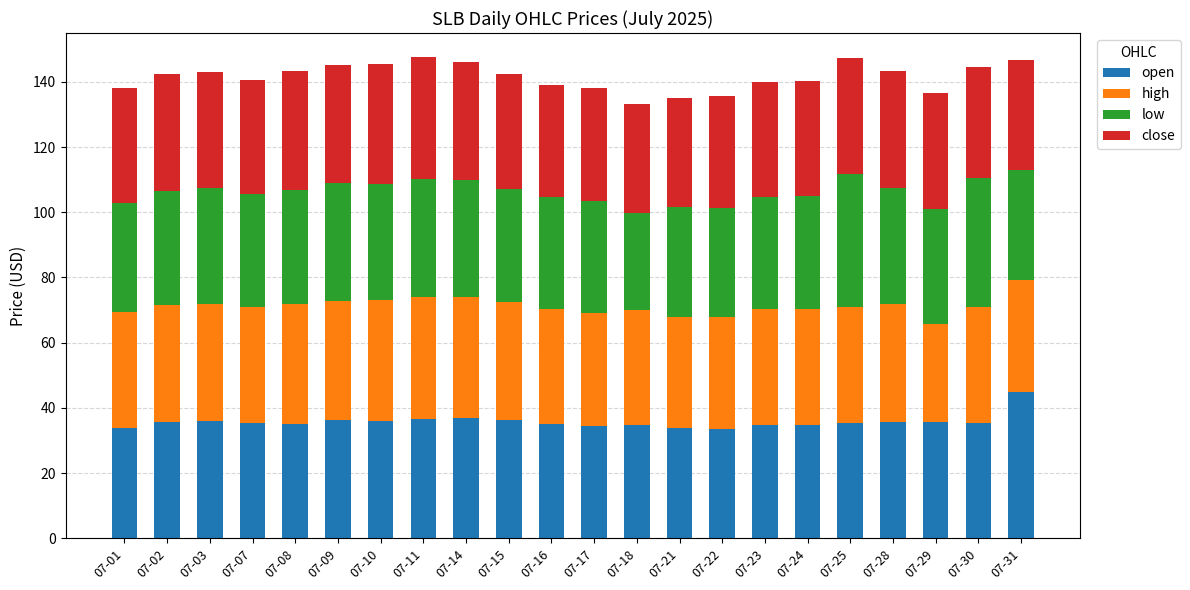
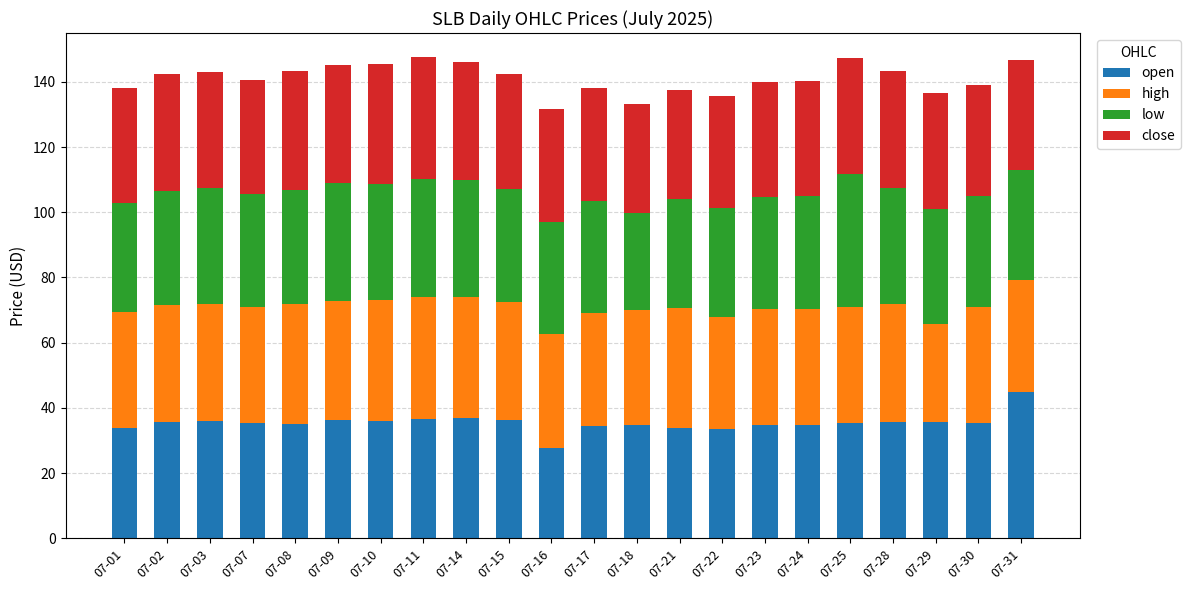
  {
    "open": {
      "07-01": 34,
      "07-02": 36,
      "07-03": 36,
      "07-07": 35,
      "07-08": 35,
      "07-09": 36,
      "07-10": 36,
      "07-11": 36,
      "07-14": 37,
      "07-15": 36,
-     "07-16": 35,
+     "07-16": 28,
      "07-17": 34,
      "07-18": 35,
      "07-21": 34,
      "07-22": 34,
      "07-23": 35,
      "07-24": 35,
      "07-25": 35,
      "07-28": 36,
      "07-29": 36,
      "07-30": 35,
      "07-31": 45
    },
    "high": {
      "07-01": 36,
      "07-02": 36,
      "07-03": 36,
      "07-07": 36,
      "07-08": 37,
      "07-09": 37,
      "07-10": 37,
      "07-11": 37,
      "07-14": 37,
      "07-15": 36,
      "07-16": 35,
      "07-17": 35,
      "07-18": 35,
-     "07-21": 34,
+     "07-21": 37,
      "07-22": 34,
      "07-23": 36,
      "07-24": 35,
      "07-25": 36,
      "07-28": 36,
      "07-29": 30,
      "07-30": 35,
      "07-31": 34
    },
    "low": {
      "07-01": 33,
      "07-02": 35,
      "07-03": 35,
      "07-07": 35,
      "07-08": 35,
      "07-09": 36,
      "07-10": 36,
      "07-11": 36,
      "07-14": 36,
      "07-15": 35,
      "07-16": 34,
      "07-17": 34,
      "07-18": 30,
      "07-21": 33,
      "07-22": 33,
      "07-23": 35,
      "07-24": 35,
      "07-25": 41,
      "07-28": 36,
      "07-29": 35,
-     "07-30": 40,
+     "07-30": 34,
      "07-31": 34
    },
    "close": {
      "07-01": 35,
      "07-02": 36,
      "07-03": 36,
      "07-07": 35,
      "07-08": 37,
      "07-09": 36,
      "07-10": 37,
      "07-11": 37,
      "07-14": 36,
      "07-15": 35,
      "07-16": 35,
      "07-17": 35,
      "07-18": 33,
      "07-21": 34,
      "07-22": 34,
      "07-23": 35,
      "07-24": 35,
      "07-25": 35,
      "07-28": 36,
      "07-29": 36,
      "07-30": 34,
      "07-31": 34
    }
  }
